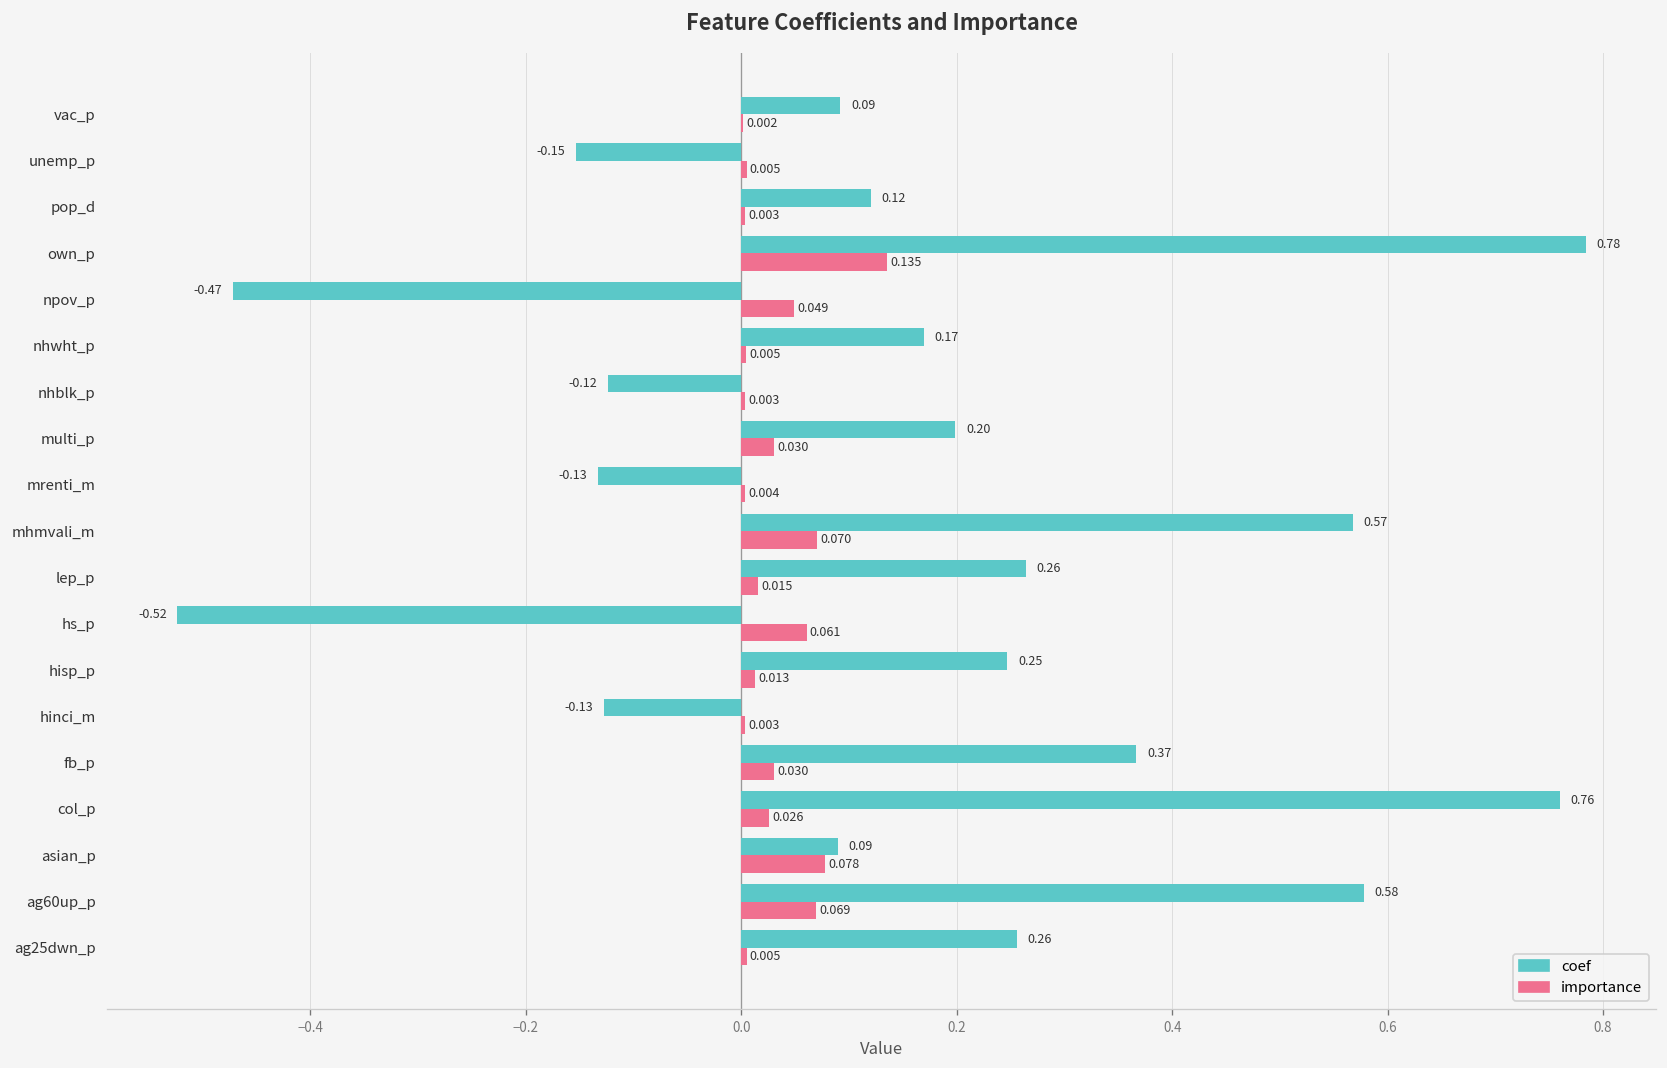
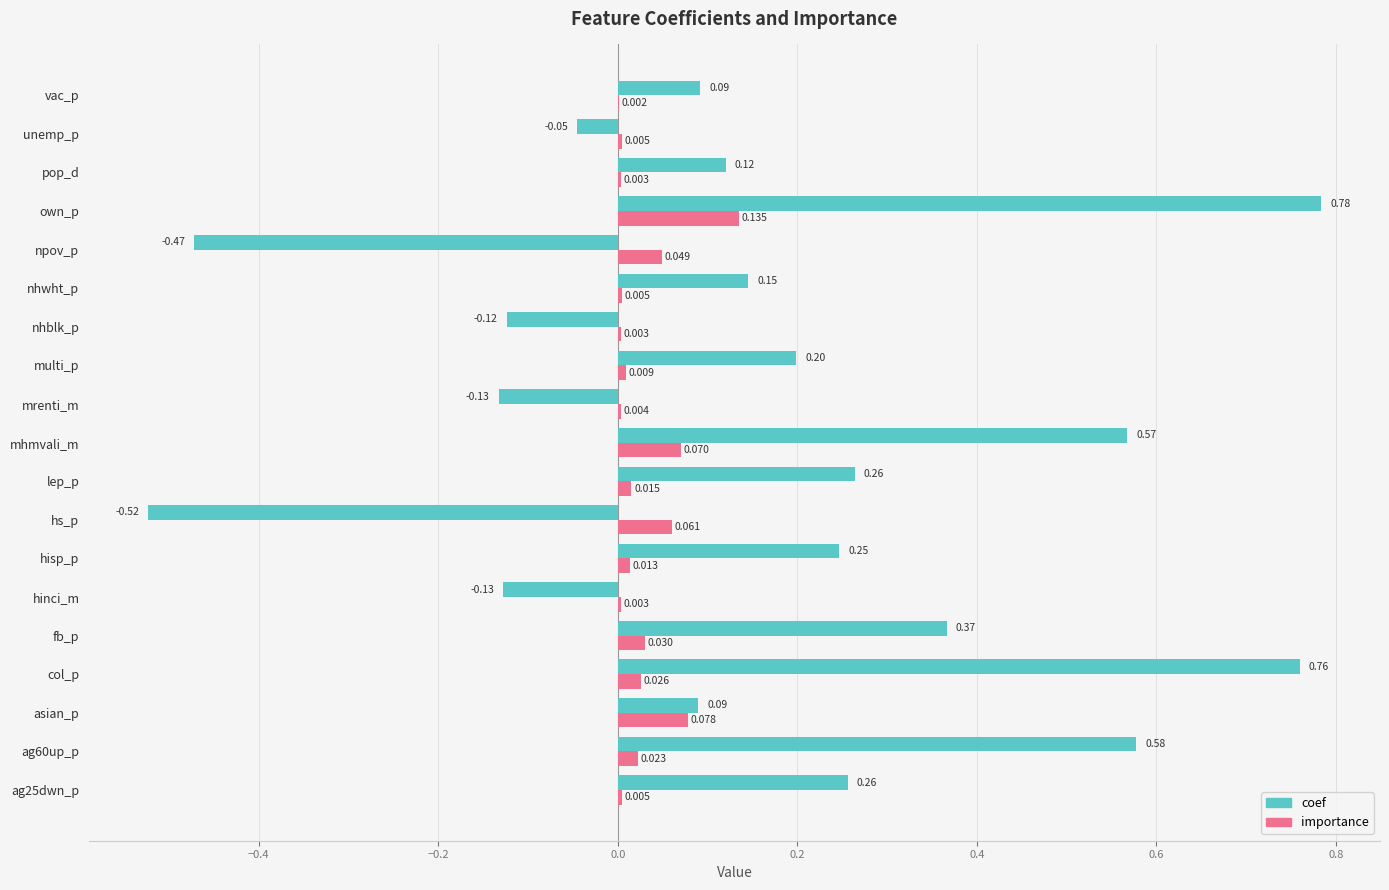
  {
    "coef": {
      "vac_p": 0.09,
-     "unemp_p": -0.15,
+     "unemp_p": -0.05,
      "pop_d": 0.12,
      "own_p": 0.78,
      "npov_p": -0.47,
-     "nhwht_p": 0.17,
+     "nhwht_p": 0.15,
      "nhblk_p": -0.12,
      "multi_p": 0.20,
      "mrenti_m": -0.13,
      "mhmvali_m": 0.57,
      "lep_p": 0.26,
      "hs_p": -0.52,
      "hisp_p": 0.25,
      "hinci_m": -0.13,
      "fb_p": 0.37,
      "col_p": 0.76,
      "asian_p": 0.09,
      "ag60up_p": 0.58,
      "ag25dwn_p": 0.26
    },
    "importance": {
      "vac_p": 0.002,
      "unemp_p": 0.005,
      "pop_d": 0.003,
      "own_p": 0.135,
      "npov_p": 0.049,
      "nhwht_p": 0.005,
      "nhblk_p": 0.003,
-     "multi_p": 0.030,
+     "multi_p": 0.009,
      "mrenti_m": 0.004,
      "mhmvali_m": 0.070,
      "lep_p": 0.015,
      "hs_p": 0.061,
      "hisp_p": 0.013,
      "hinci_m": 0.003,
      "fb_p": 0.030,
      "col_p": 0.026,
      "asian_p": 0.078,
-     "ag60up_p": 0.069,
+     "ag60up_p": 0.023,
      "ag25dwn_p": 0.005
    }
  }
